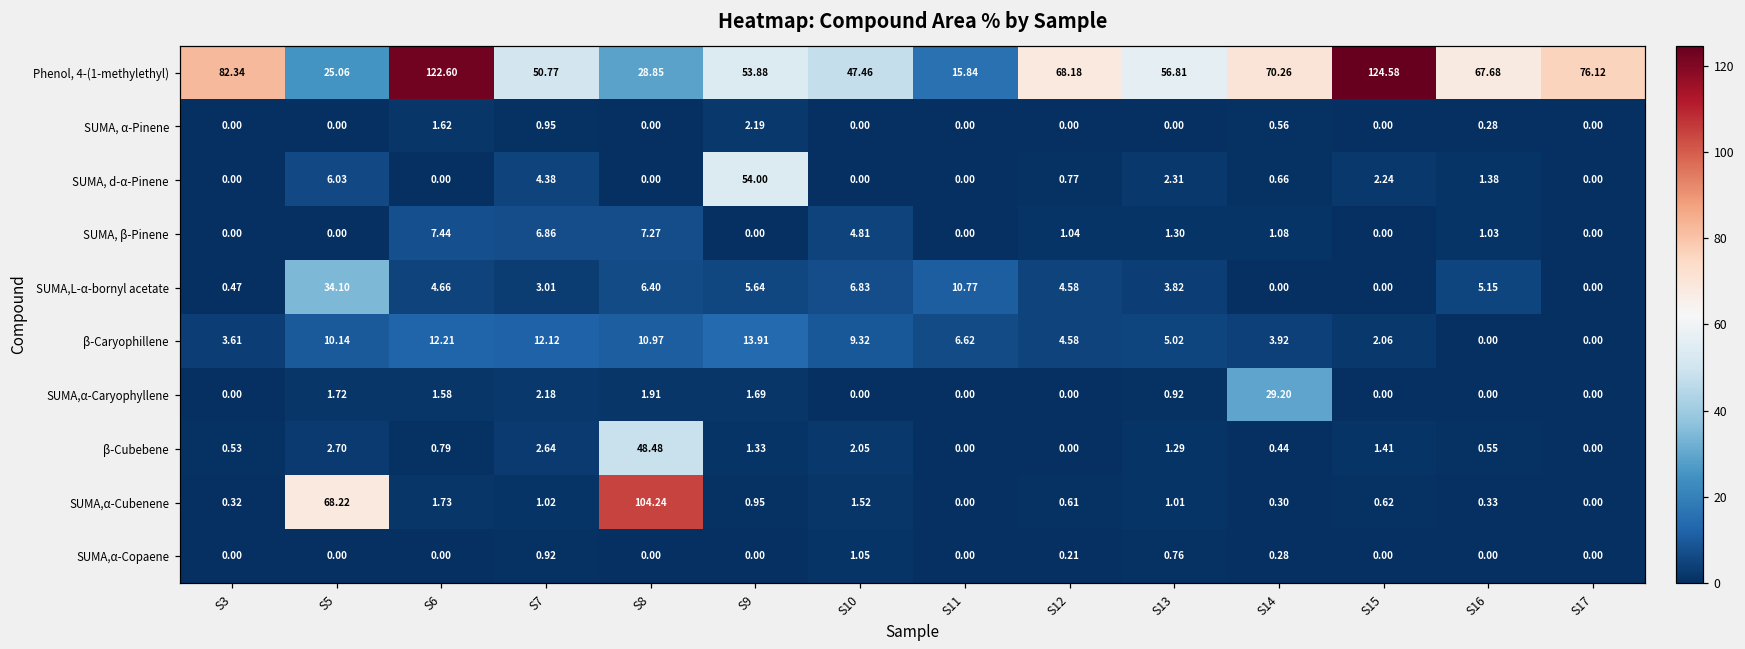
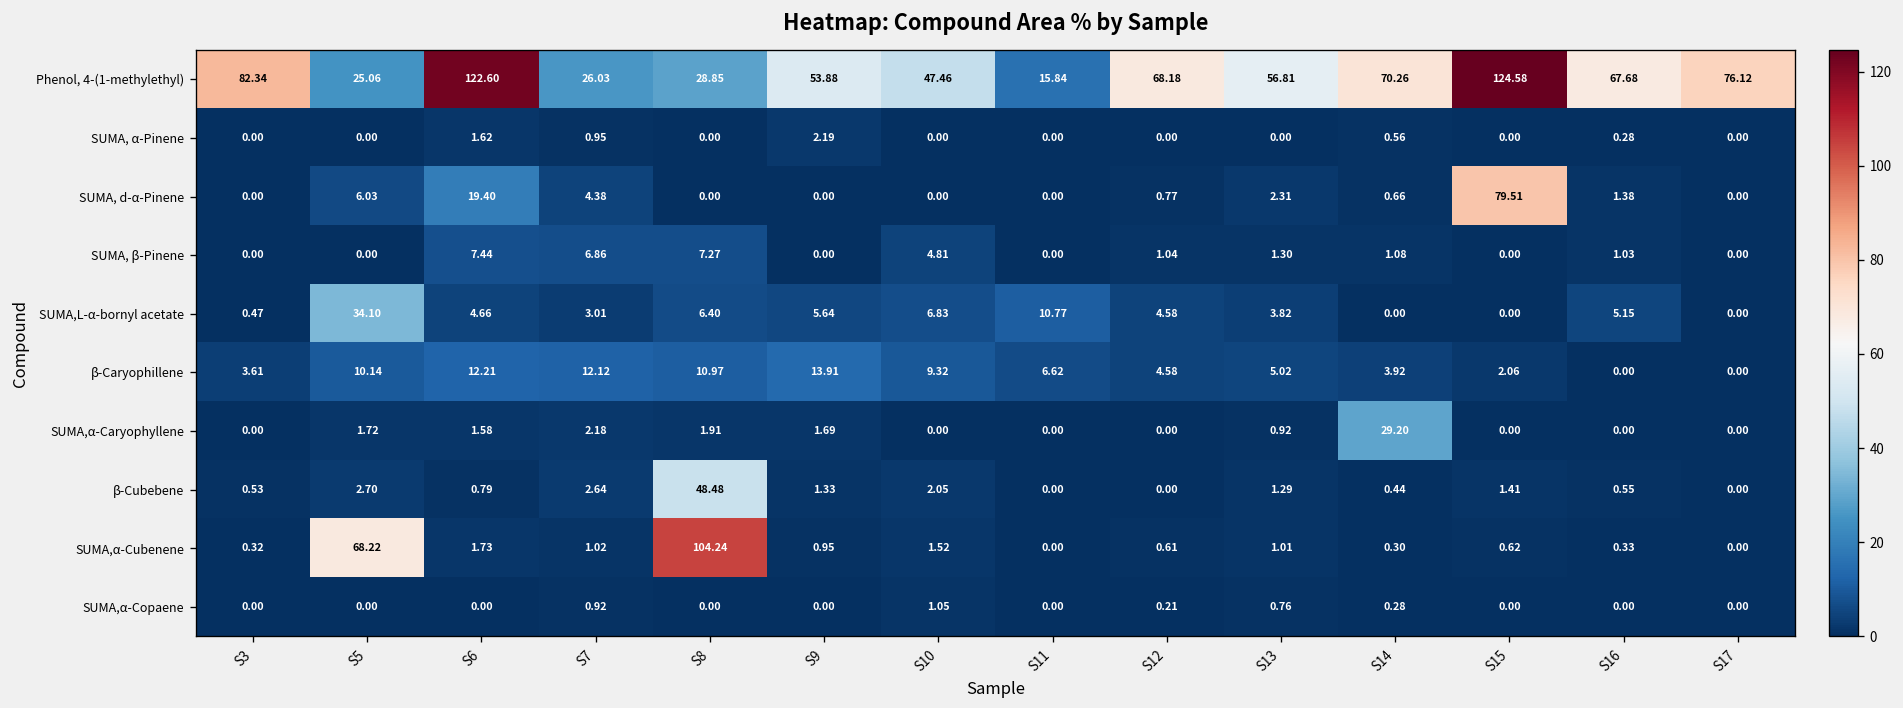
  {
    "Phenol, 4-(1-methylethyl)": {
      "S3": 82.34,
      "S5": 25.06,
      "S6": 122.60,
-     "S7": 50.77,
+     "S7": 26.03,
      "S8": 28.85,
      "S9": 53.88,
      "S10": 47.46,
      "S11": 15.84,
      "S12": 68.18,
      "S13": 56.81,
      "S14": 70.26,
      "S15": 124.58,
      "S16": 67.68,
      "S17": 76.12
    },
    "SUMA, α-Pinene": {
      "S3": 0.00,
      "S5": 0.00,
      "S6": 1.62,
      "S7": 0.95,
      "S8": 0.00,
      "S9": 2.19,
      "S10": 0.00,
      "S11": 0.00,
      "S12": 0.00,
      "S13": 0.00,
      "S14": 0.56,
      "S15": 0.00,
      "S16": 0.28,
      "S17": 0.00
    },
    "SUMA, d-α-Pinene": {
      "S3": 0.00,
      "S5": 6.03,
-     "S6": 0.00,
+     "S6": 19.40,
      "S7": 4.38,
      "S8": 0.00,
-     "S9": 54.00,
+     "S9": 0.00,
      "S10": 0.00,
      "S11": 0.00,
      "S12": 0.77,
      "S13": 2.31,
      "S14": 0.66,
-     "S15": 2.24,
+     "S15": 79.51,
      "S16": 1.38,
      "S17": 0.00
    },
    "SUMA, β-Pinene": {
      "S3": 0.00,
      "S5": 0.00,
      "S6": 7.44,
      "S7": 6.86,
      "S8": 7.27,
      "S9": 0.00,
      "S10": 4.81,
      "S11": 0.00,
      "S12": 1.04,
      "S13": 1.30,
      "S14": 1.08,
      "S15": 0.00,
      "S16": 1.03,
      "S17": 0.00
    },
    "SUMA,L-α-bornyl acetate": {
      "S3": 0.47,
      "S5": 34.10,
      "S6": 4.66,
      "S7": 3.01,
      "S8": 6.40,
      "S9": 5.64,
      "S10": 6.83,
      "S11": 10.77,
      "S12": 4.58,
      "S13": 3.82,
      "S14": 0.00,
      "S15": 0.00,
      "S16": 5.15,
      "S17": 0.00
    },
    "β-Caryophillene": {
      "S3": 3.61,
      "S5": 10.14,
      "S6": 12.21,
      "S7": 12.12,
      "S8": 10.97,
      "S9": 13.91,
      "S10": 9.32,
      "S11": 6.62,
      "S12": 4.58,
      "S13": 5.02,
      "S14": 3.92,
      "S15": 2.06,
      "S16": 0.00,
      "S17": 0.00
    },
    "SUMA,α-Caryophyllene": {
      "S3": 0.00,
      "S5": 1.72,
      "S6": 1.58,
      "S7": 2.18,
      "S8": 1.91,
      "S9": 1.69,
      "S10": 0.00,
      "S11": 0.00,
      "S12": 0.00,
      "S13": 0.92,
      "S14": 29.20,
      "S15": 0.00,
      "S16": 0.00,
      "S17": 0.00
    },
    "β-Cubebene": {
      "S3": 0.53,
      "S5": 2.70,
      "S6": 0.79,
      "S7": 2.64,
      "S8": 48.48,
      "S9": 1.33,
      "S10": 2.05,
      "S11": 0.00,
      "S12": 0.00,
      "S13": 1.29,
      "S14": 0.44,
      "S15": 1.41,
      "S16": 0.55,
      "S17": 0.00
    },
    "SUMA,α-Cubenene": {
      "S3": 0.32,
      "S5": 68.22,
      "S6": 1.73,
      "S7": 1.02,
      "S8": 104.24,
      "S9": 0.95,
      "S10": 1.52,
      "S11": 0.00,
      "S12": 0.61,
      "S13": 1.01,
      "S14": 0.30,
      "S15": 0.62,
      "S16": 0.33,
      "S17": 0.00
    },
    "SUMA,α-Copaene": {
      "S3": 0.00,
      "S5": 0.00,
      "S6": 0.00,
      "S7": 0.92,
      "S8": 0.00,
      "S9": 0.00,
      "S10": 1.05,
      "S11": 0.00,
      "S12": 0.21,
      "S13": 0.76,
      "S14": 0.28,
      "S15": 0.00,
      "S16": 0.00,
      "S17": 0.00
    }
  }
